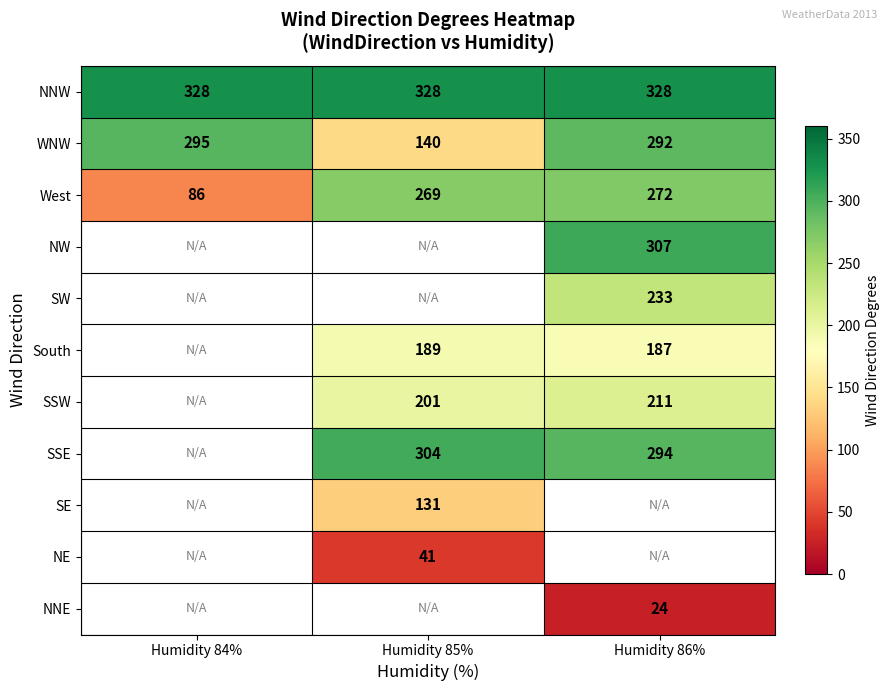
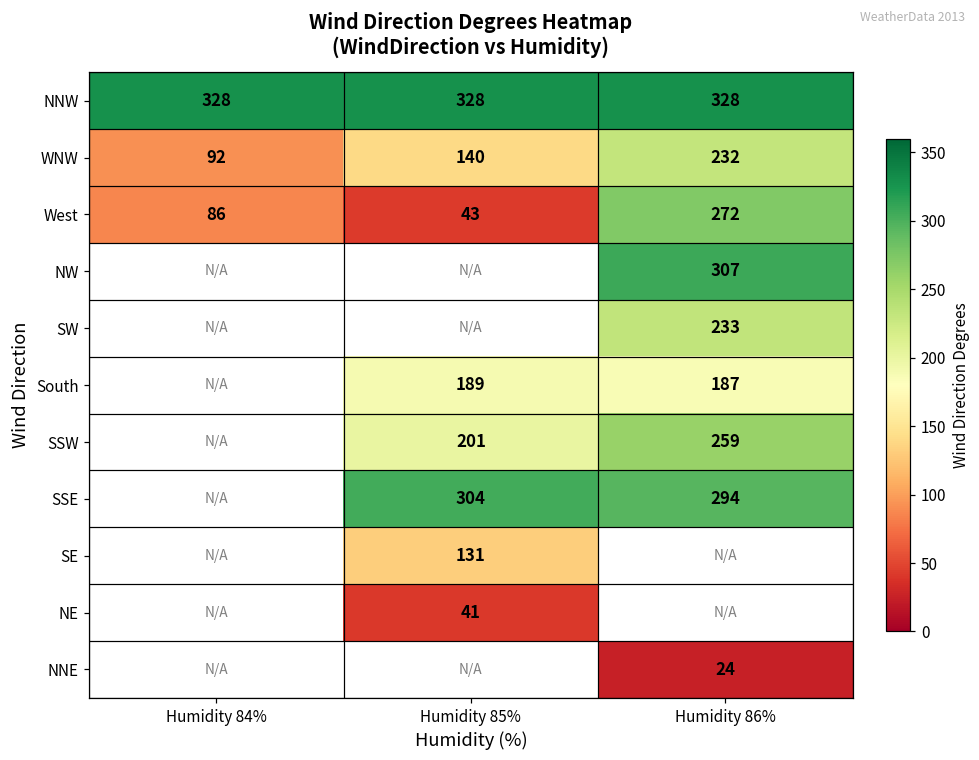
  {
    "NNW": {
      "Humidity 84%": 328,
      "Humidity 85%": 328,
      "Humidity 86%": 328
    },
    "WNW": {
-     "Humidity 84%": 295,
+     "Humidity 84%": 92,
      "Humidity 85%": 140,
-     "Humidity 86%": 292
+     "Humidity 86%": 232
    },
    "West": {
      "Humidity 84%": 86,
-     "Humidity 85%": 269,
+     "Humidity 85%": 43,
      "Humidity 86%": 272
    },
    "NW": {
      "Humidity 86%": 307
    },
    "SW": {
      "Humidity 86%": 233
    },
    "South": {
      "Humidity 85%": 189,
      "Humidity 86%": 187
    },
    "SSW": {
      "Humidity 85%": 201,
-     "Humidity 86%": 211
+     "Humidity 86%": 259
    },
    "SSE": {
      "Humidity 85%": 304,
      "Humidity 86%": 294
    },
    "SE": {
      "Humidity 85%": 131
    },
    "NE": {
      "Humidity 85%": 41
    },
    "NNE": {
      "Humidity 86%": 24
    }
  }
